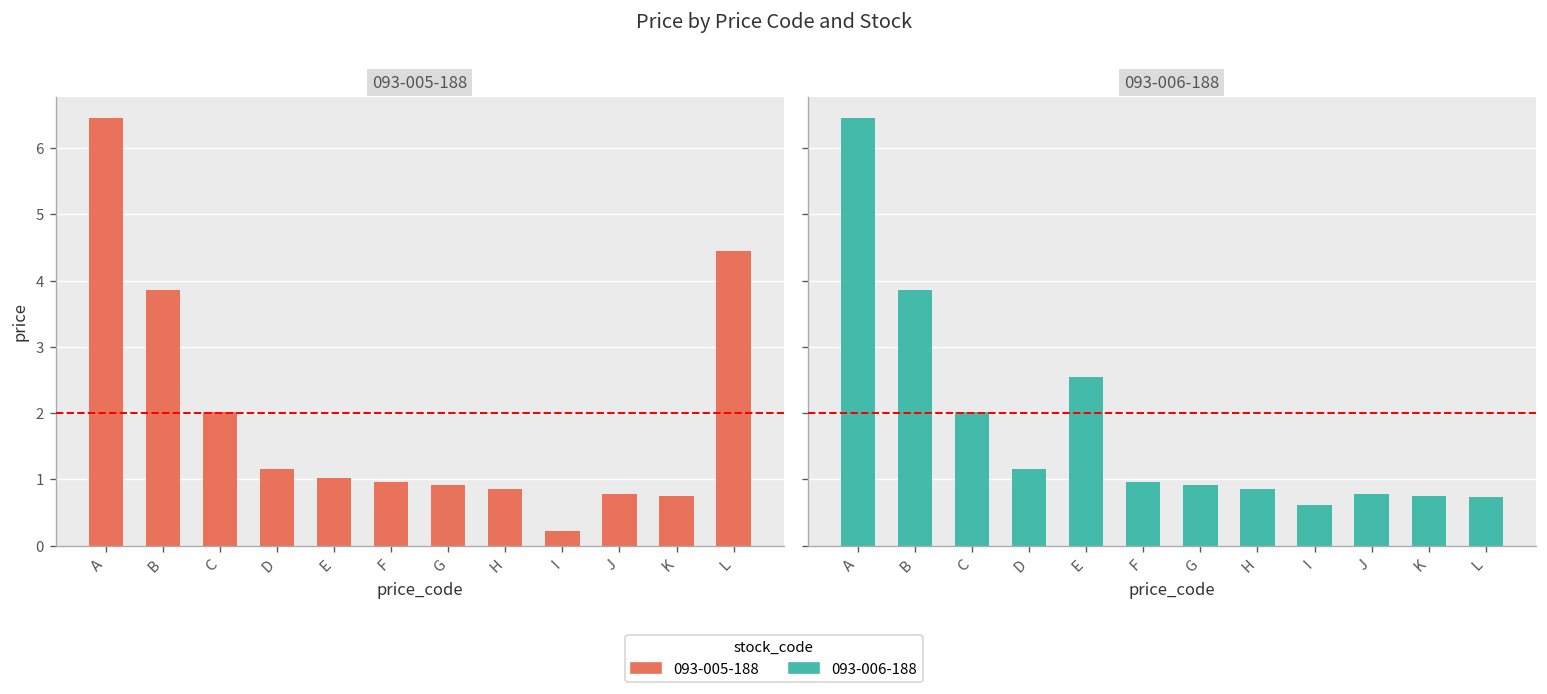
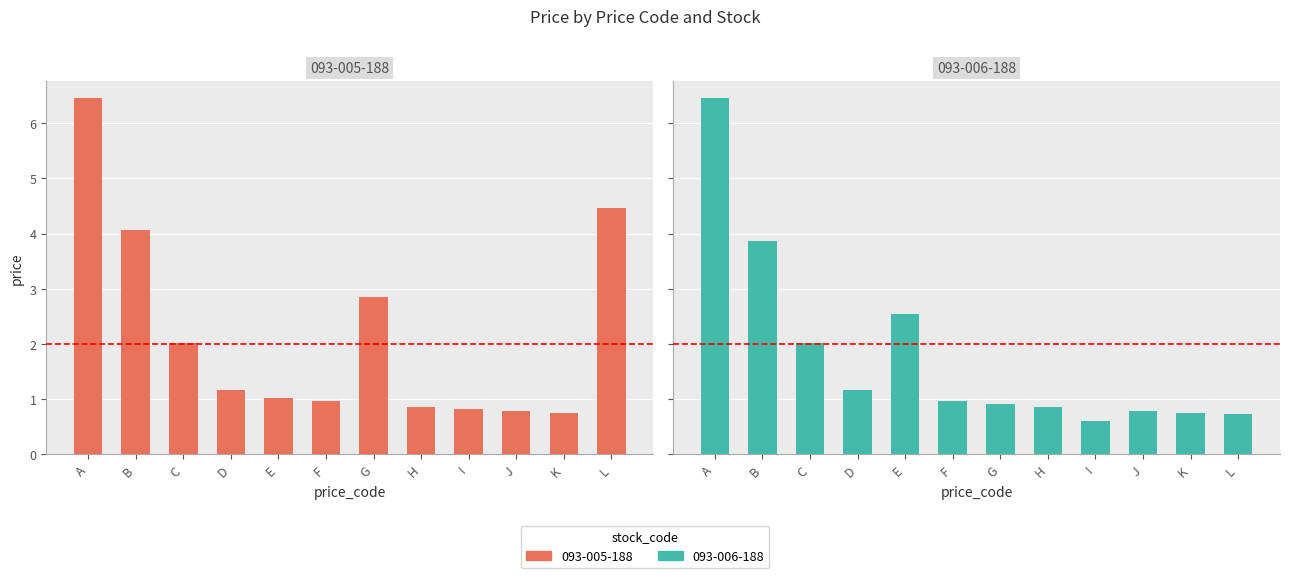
  {
    "093-005-188": {
      "A": 6.5,
-     "B": 3.9,
+     "B": 4.1,
      "C": 2.0,
      "D": 1.2,
      "E": 1.0,
      "F": 1.0,
-     "G": 0.9,
+     "G": 2.9,
      "H": 0.9,
-     "I": 0.2,
+     "I": 0.8,
      "J": 0.8,
      "K": 0.8,
      "L": 4.5
    }
  }
